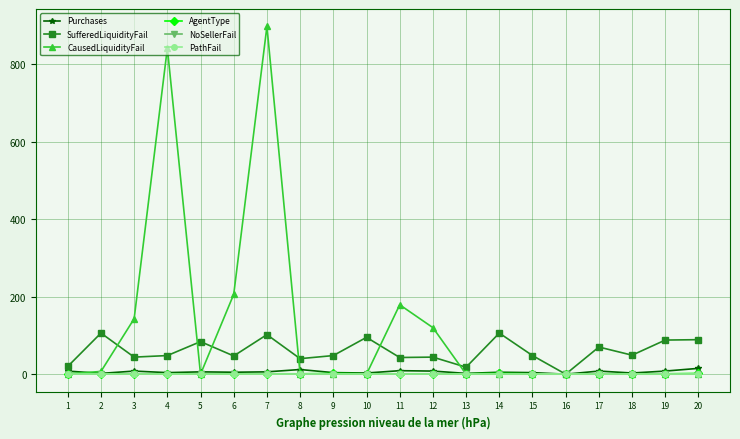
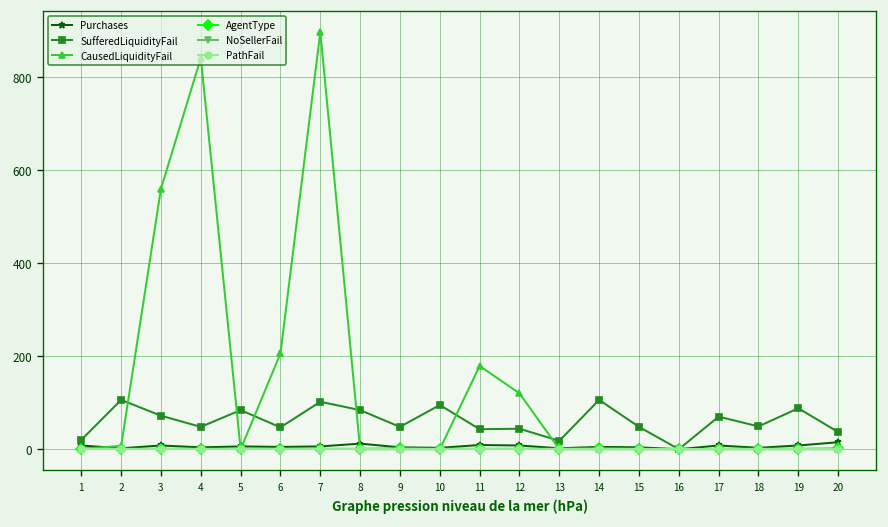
  {
    "Purchases": {
      "1": 10,
      "3": 10,
      "8": 10,
      "11": 10,
      "12": 10,
      "17": 10,
      "19": 10,
      "20": 20
    },
    "SufferedLiquidityFail": {
      "1": 20,
      "2": 110,
-     "3": 40,
+     "3": 70,
      "4": 50,
      "5": 80,
      "6": 50,
      "7": 100,
-     "8": 40,
+     "8": 80,
      "9": 50,
      "10": 100,
      "11": 40,
      "12": 40,
      "13": 20,
      "14": 110,
      "15": 50,
      "17": 70,
      "18": 50,
      "19": 90,
-     "20": 90
+     "20": 40
    },
    "CausedLiquidityFail": {
-     "3": 140,
+     "3": 560,
      "6": 210,
      "7": 900,
      "11": 180,
      "12": 120
    }
  }
